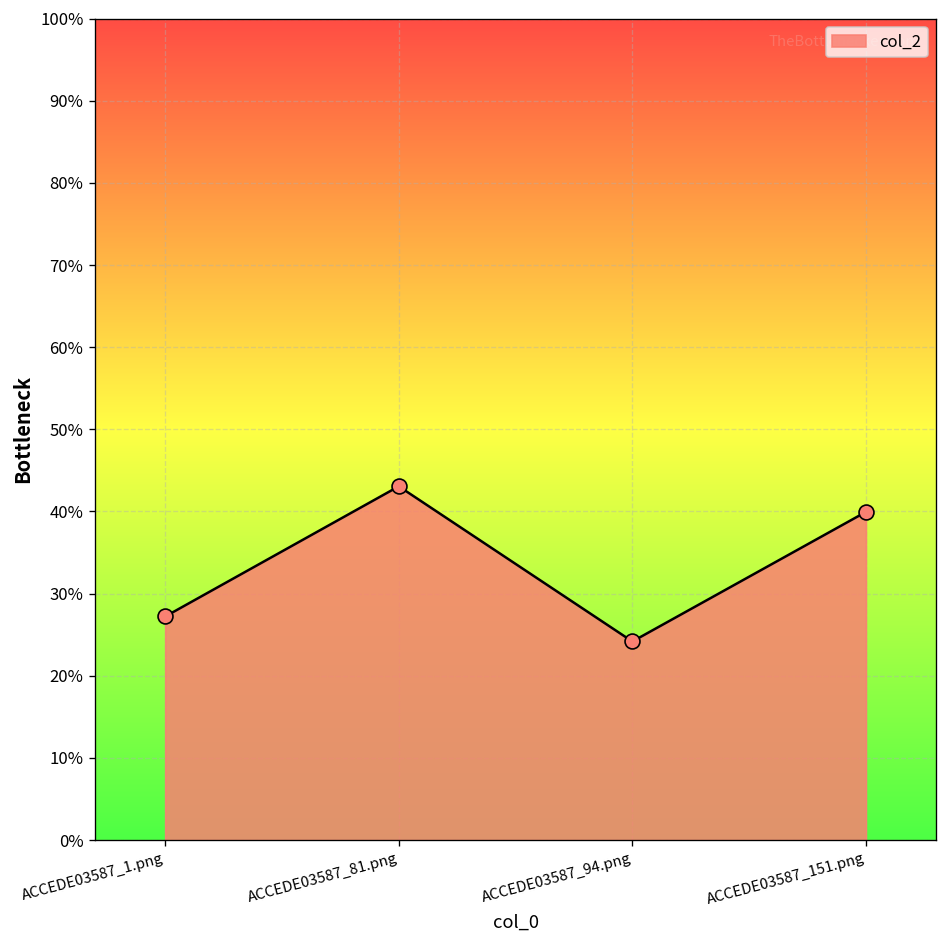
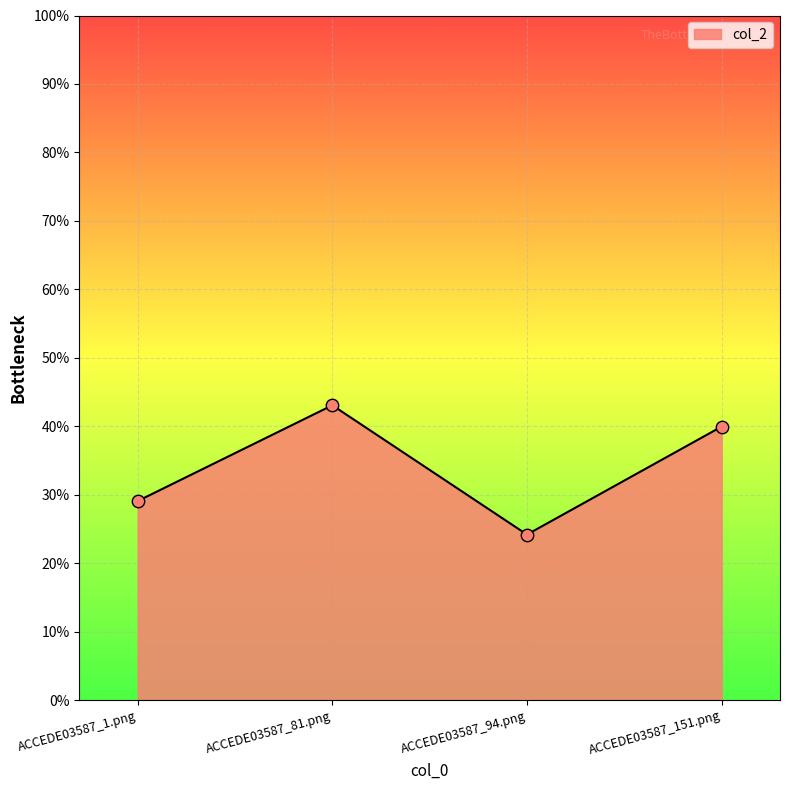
  {
-   "ACCEDE03587_1.png": "27%",
+   "ACCEDE03587_1.png": "29%",
    "ACCEDE03587_81.png": "43%",
    "ACCEDE03587_94.png": "24%",
    "ACCEDE03587_151.png": "40%"
  }
